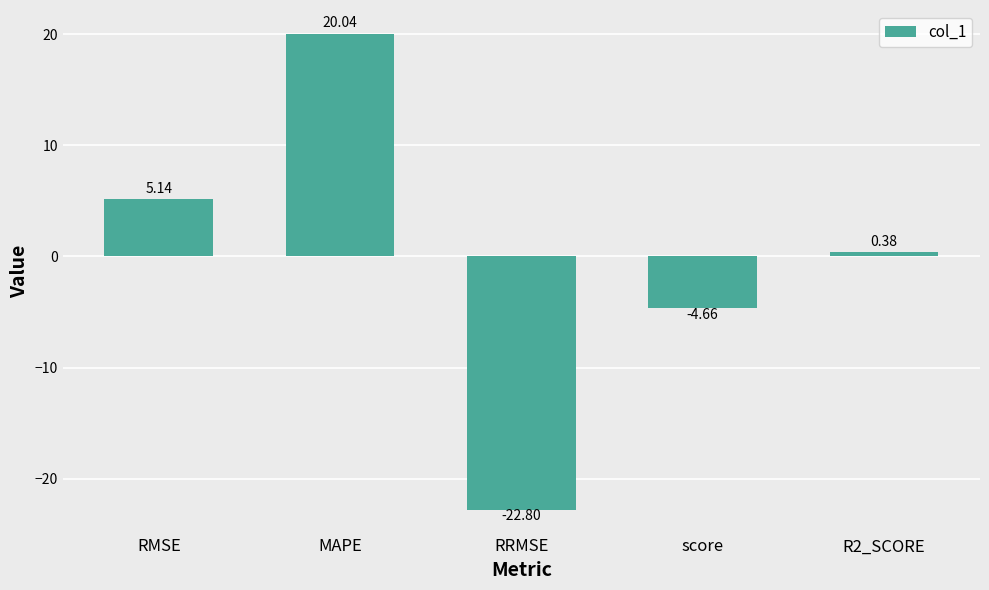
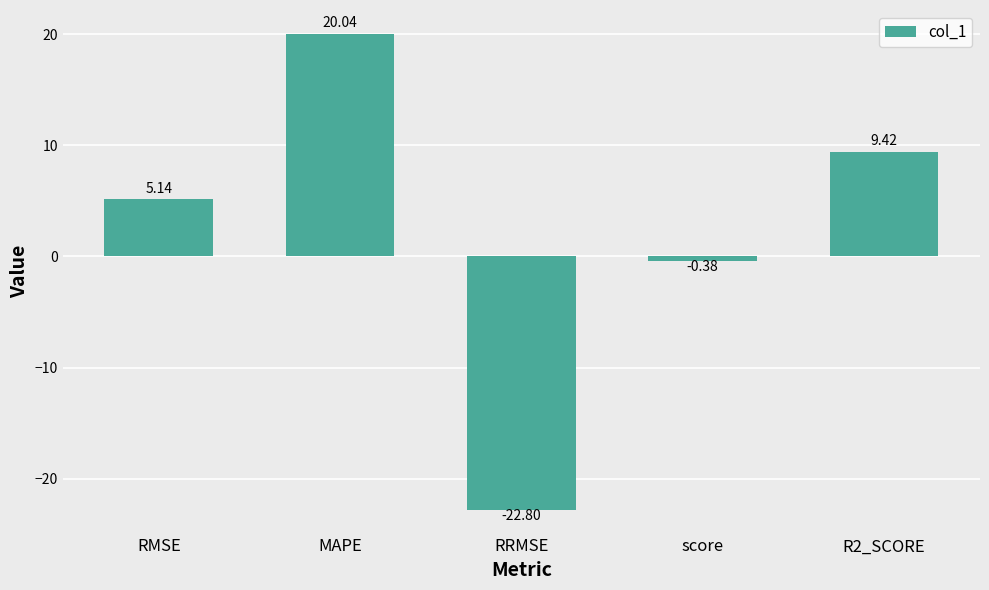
  {
    "RMSE": 5.14,
    "MAPE": 20.04,
    "RRMSE": -22.80,
-   "score": -4.66,
-   "R2_SCORE": 0.38
+   "score": -0.38,
+   "R2_SCORE": 9.42
  }
